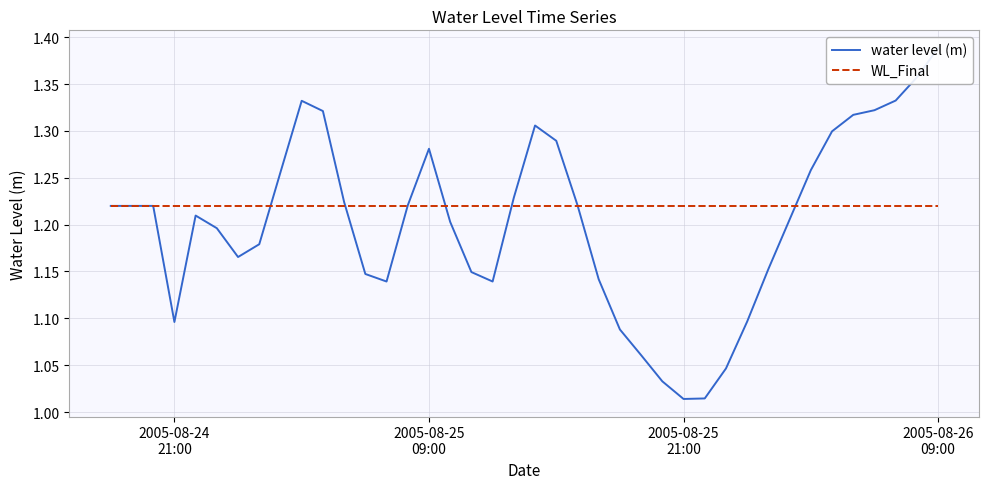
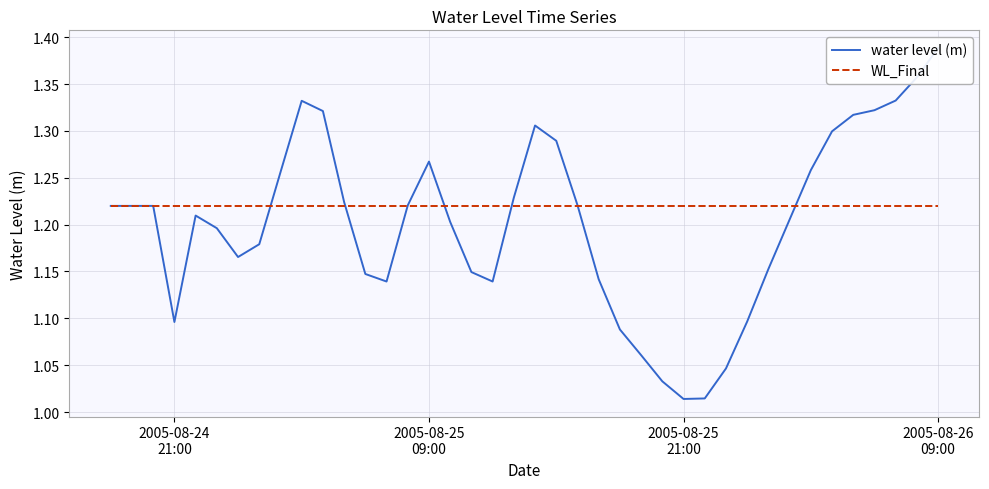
  {
    "water level (m)": {
      "2005-08-24 21:00": 1.10,
-     "2005-08-25 09:00": 1.28,
+     "2005-08-25 09:00": 1.27,
      "2005-08-25 21:00": 1.01
    },
    "WL_Final": {
      "2005-08-24 21:00": 1.22,
      "2005-08-25 09:00": 1.22,
      "2005-08-25 21:00": 1.22,
      "2005-08-26 09:00": 1.22
    }
  }
